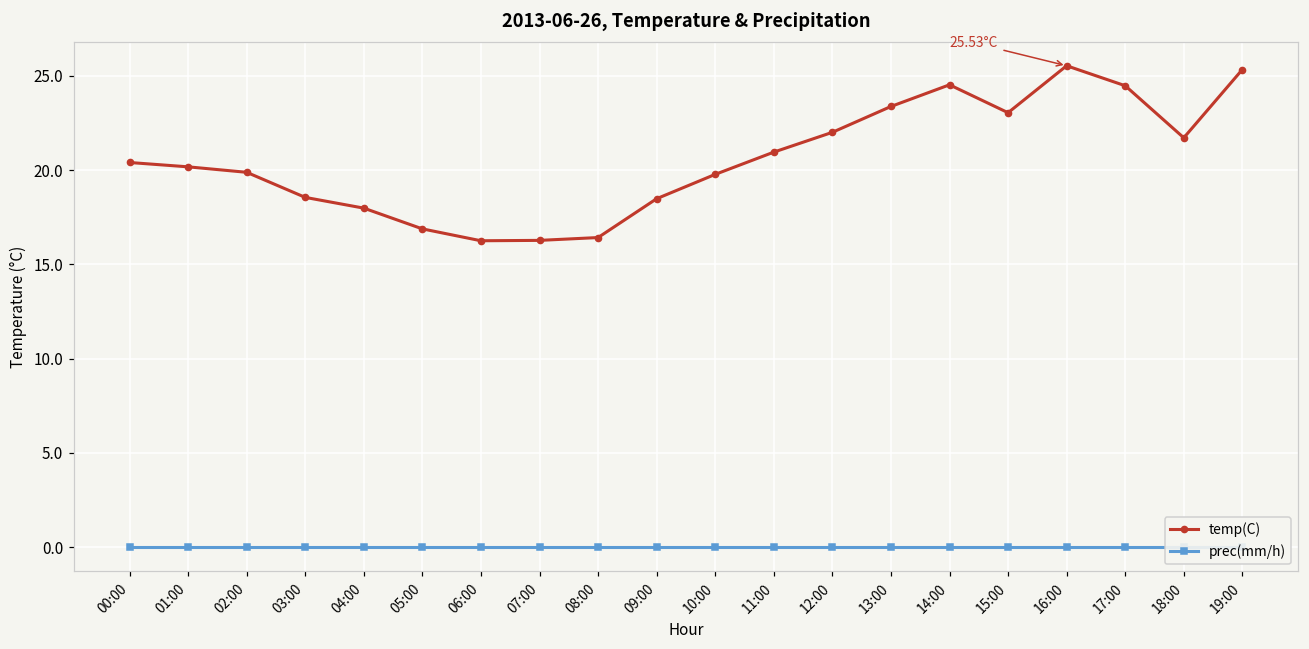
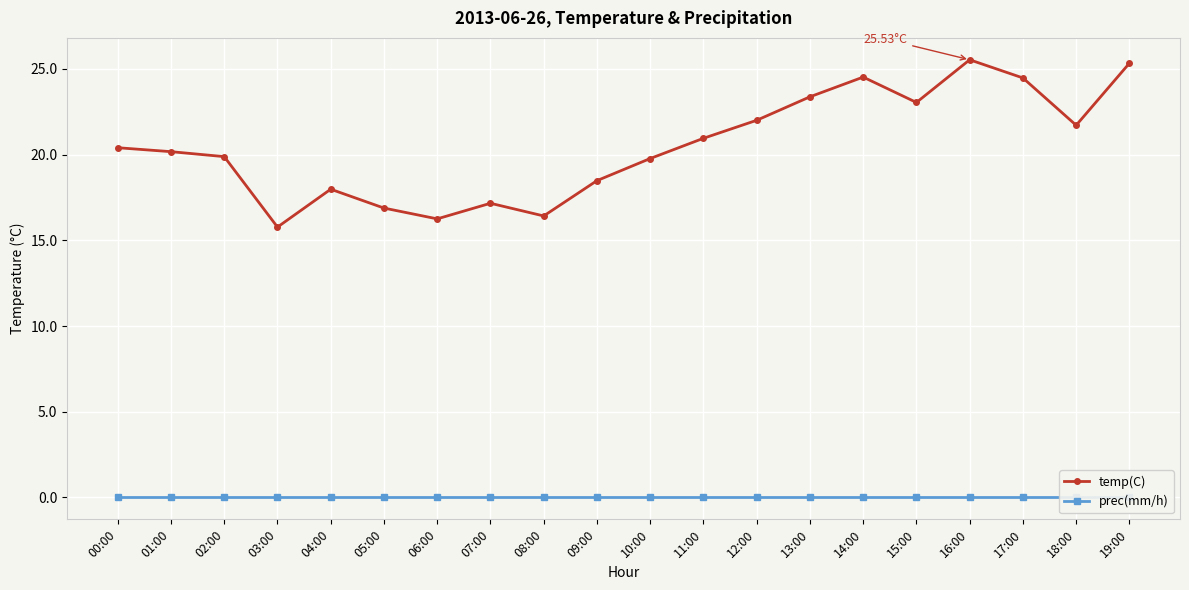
  {
    "temp(C)": {
      "00:00": 20.4,
      "01:00": 20.2,
      "02:00": 19.9,
-     "03:00": 18.6,
+     "03:00": 15.8,
      "04:00": 18.0,
      "05:00": 16.9,
      "06:00": 16.3,
-     "07:00": 16.3,
+     "07:00": 17.2,
      "08:00": 16.4,
      "09:00": 18.5,
      "10:00": 19.8,
      "11:00": 21.0,
      "12:00": 22.0,
      "13:00": 23.4,
      "14:00": 24.5,
      "15:00": 23.0,
      "17:00": 24.5,
      "18:00": 21.7,
      "19:00": 25.3
    },
    "prec(mm/h)": {
      "00:00": 0.0,
      "01:00": 0.0,
      "02:00": 0.0,
      "03:00": 0.0,
      "04:00": 0.0,
      "05:00": 0.0,
      "06:00": 0.0,
      "07:00": 0.0,
      "08:00": 0.0,
      "09:00": 0.0,
      "10:00": 0.0,
      "11:00": 0.0,
      "12:00": 0.0,
      "13:00": 0.0,
      "14:00": 0.0,
      "15:00": 0.0,
      "16:00": 0.0,
      "17:00": 0.0
    }
  }
